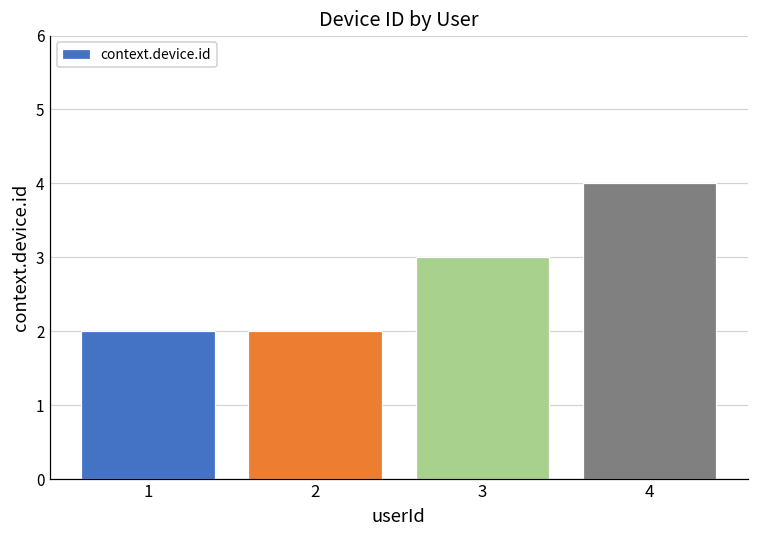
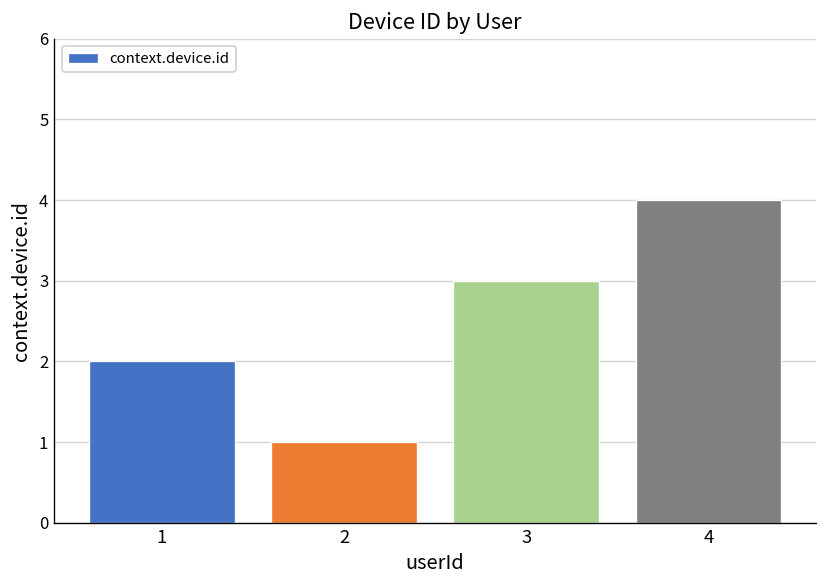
  {
    "1": 2,
-   "2": 2,
+   "2": 1,
    "3": 3,
    "4": 4
  }
